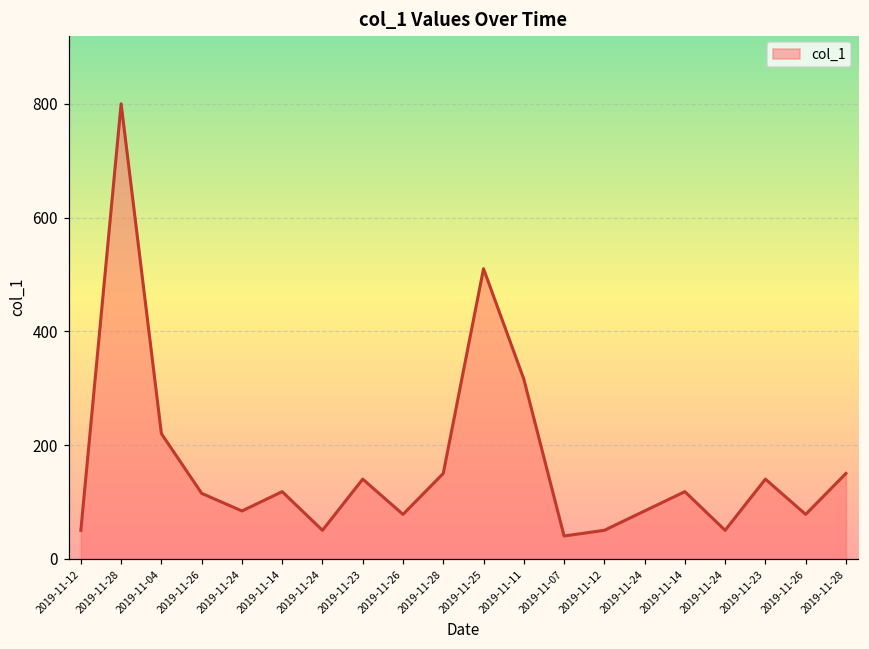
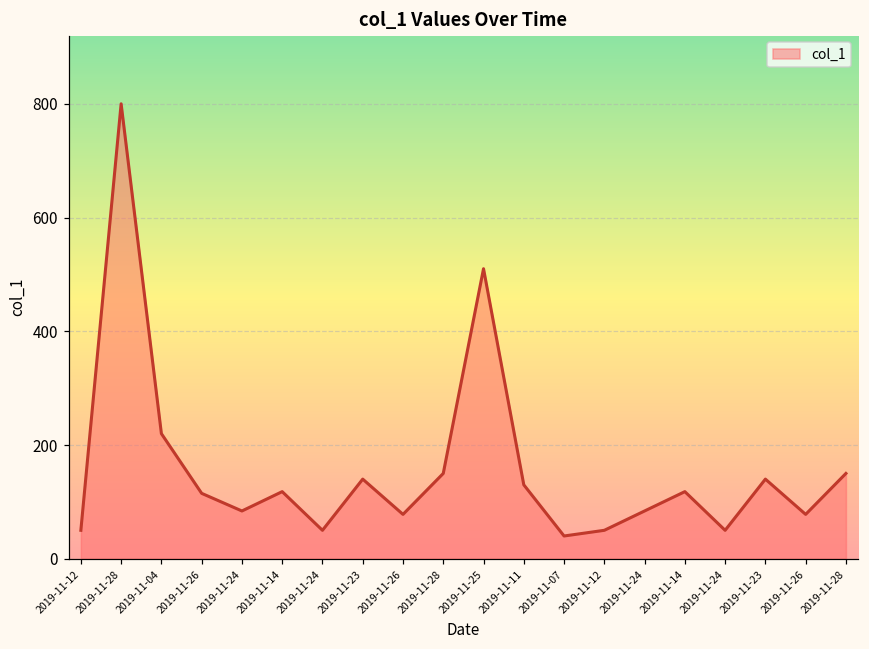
  {
    "2019-11-04": 220,
    "2019-11-25": 510,
-   "2019-11-11": 320,
+   "2019-11-11": 130,
    "2019-11-07": 40
  }
